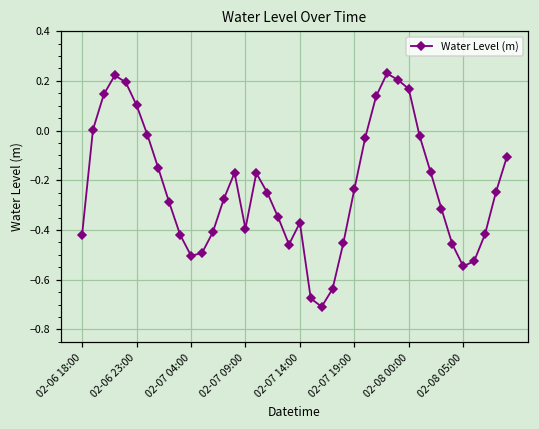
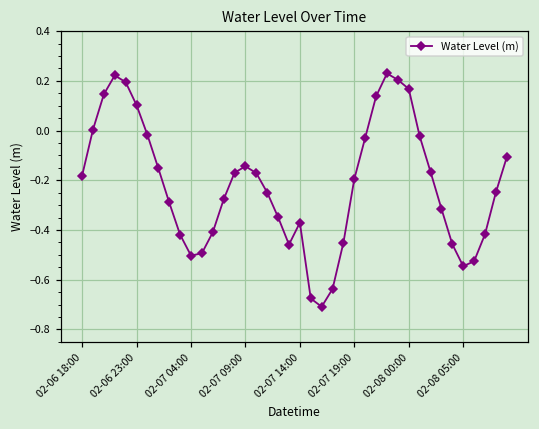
  {
-   "02-06 18:00": -0.42,
+   "02-06 18:00": -0.18,
    "02-06 23:00": 0.10,
    "02-07 04:00": -0.50,
-   "02-07 09:00": -0.39,
+   "02-07 09:00": -0.14,
    "02-07 14:00": -0.37,
-   "02-07 19:00": -0.24,
+   "02-07 19:00": -0.19,
    "02-08 00:00": 0.17,
    "02-08 05:00": -0.55
  }
